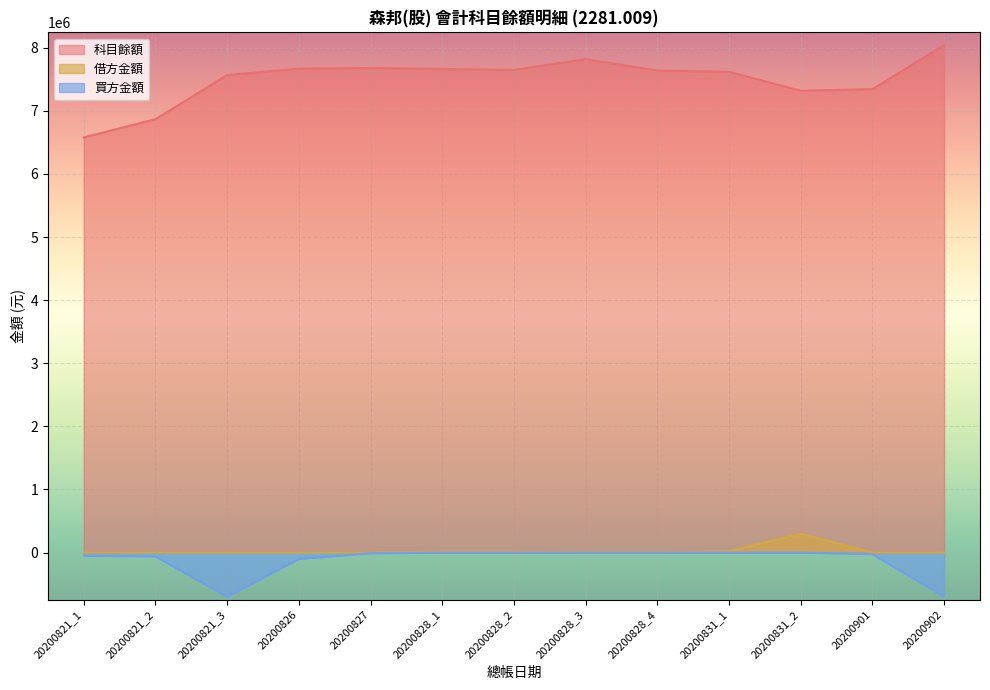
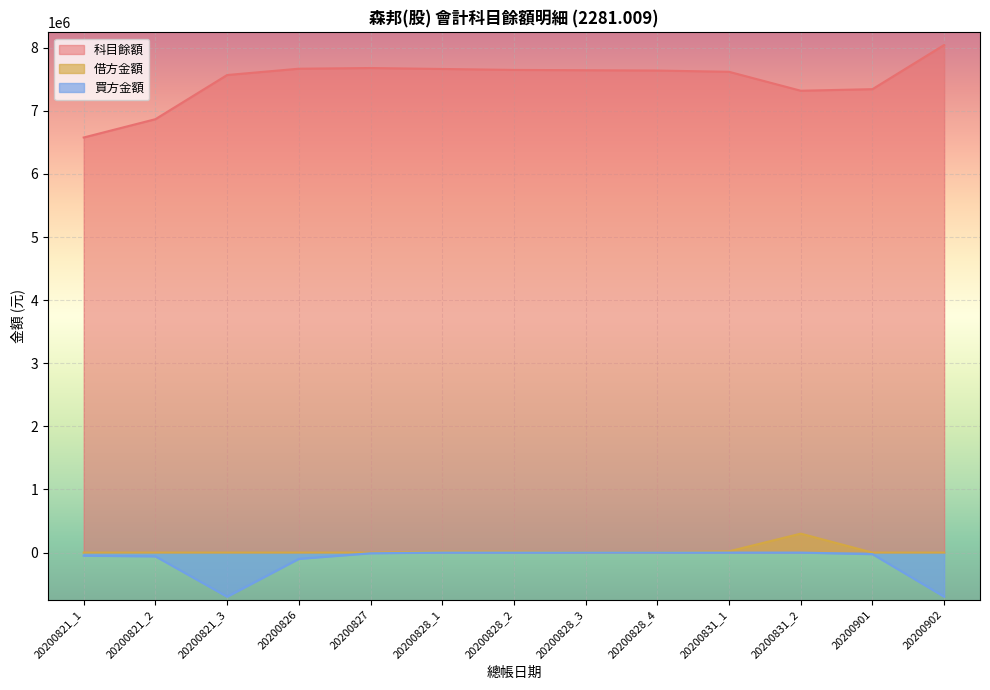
  {
    "科目餘額": {
      "20200821_1": 6600000,
      "20200821_2": 6900000,
      "20200821_3": 7600000,
      "20200826": 7700000,
      "20200827": 7700000,
      "20200828_1": 7700000,
      "20200828_2": 7600000,
-     "20200828_3": 7800000,
+     "20200828_3": 7600000,
      "20200828_4": 7600000,
      "20200831_1": 7600000,
      "20200831_2": 7300000,
      "20200901": 7300000,
      "20200902": 8000000
    },
    "借方金額": {
      "20200831_2": 300000
    }
  }
